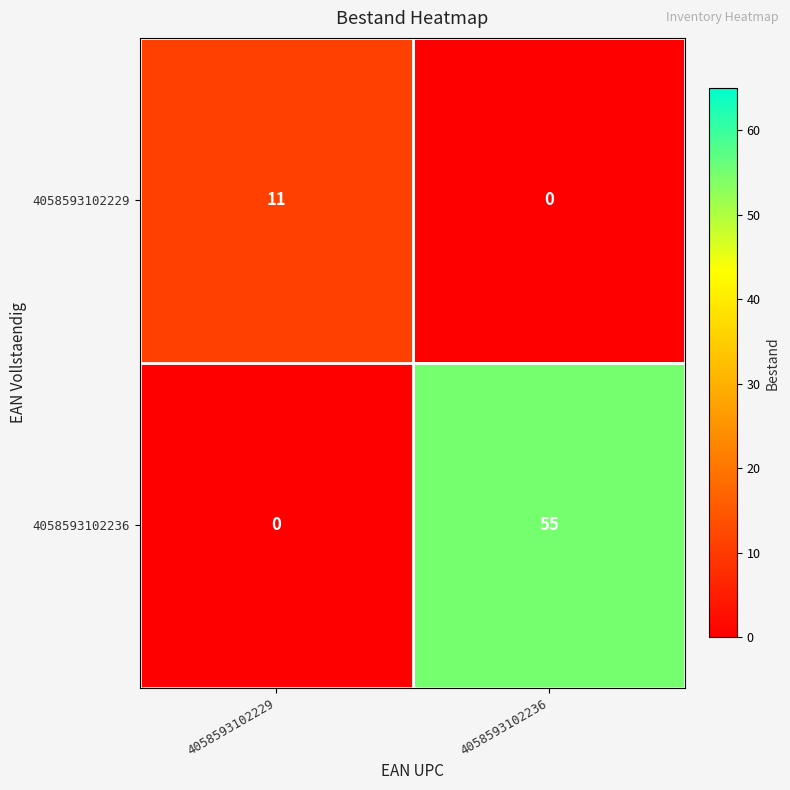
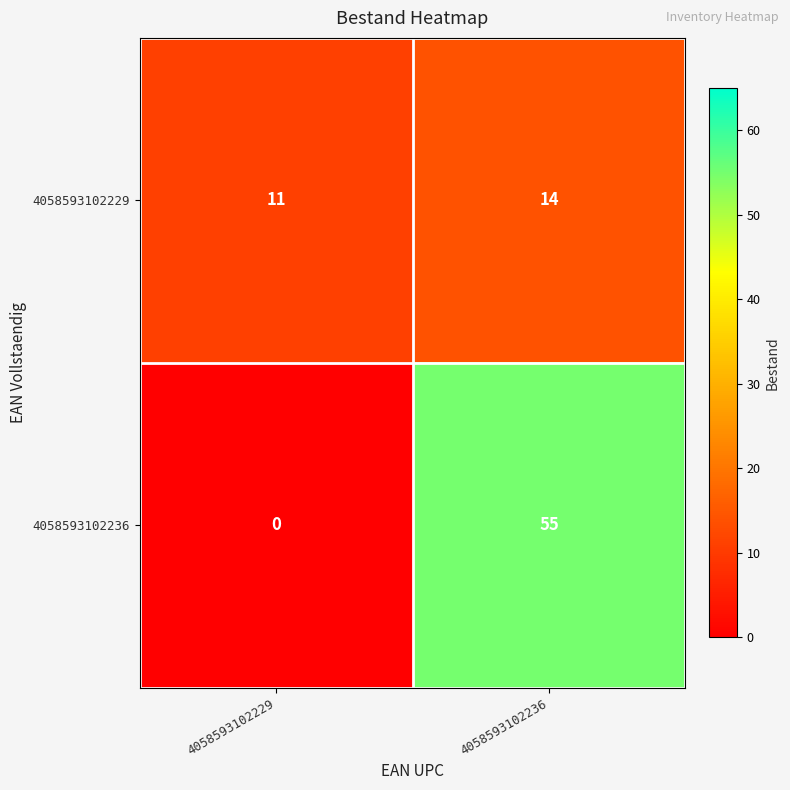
  {
    "4058593102229": {
      "4058593102229": 11,
-     "4058593102236": 0
+     "4058593102236": 14
    },
    "4058593102236": {
      "4058593102229": 0,
      "4058593102236": 55
    }
  }
